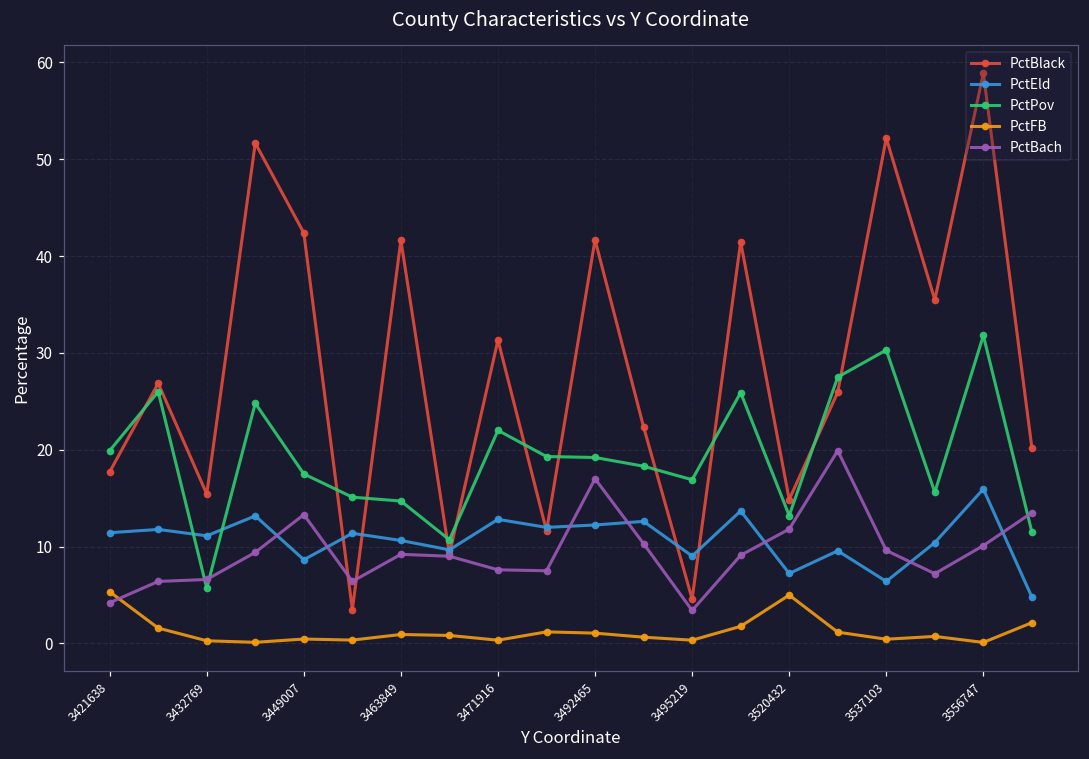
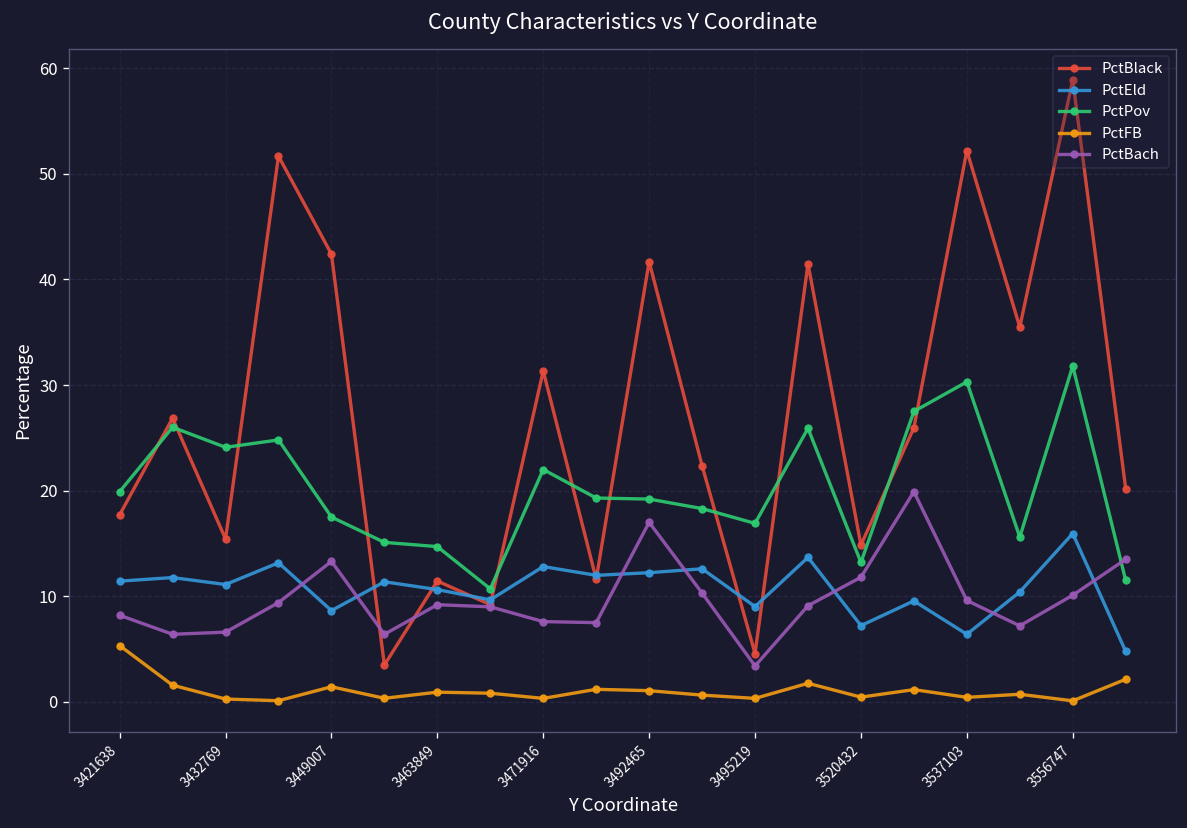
  {
    "PctBlack": {
      "3421638": 18,
      "3432769": 15,
      "3449007": 42,
-     "3463849": 42,
+     "3463849": 11,
      "3471916": 31,
      "3492465": 42,
      "3495219": 5,
      "3520432": 15,
      "3537103": 52
    },
    "PctEld": {
      "3421638": 11,
      "3432769": 11,
      "3449007": 9,
      "3463849": 11,
      "3471916": 13,
      "3492465": 12,
      "3495219": 9,
      "3520432": 7,
      "3537103": 6,
      "3556747": 16
    },
    "PctPov": {
      "3421638": 20,
-     "3432769": 6,
+     "3432769": 24,
      "3449007": 18,
      "3463849": 15,
      "3471916": 22,
      "3492465": 19,
      "3495219": 17,
      "3520432": 13,
      "3537103": 30,
      "3556747": 32
    },
    "PctFB": {
      "3421638": 5,
      "3432769": 0,
-     "3449007": 0,
+     "3449007": 1,
      "3463849": 1,
      "3471916": 0,
      "3492465": 1,
      "3495219": 0,
-     "3520432": 5,
+     "3520432": 0,
      "3537103": 0,
      "3556747": 0
    },
    "PctBach": {
-     "3421638": 4,
+     "3421638": 8,
      "3432769": 7,
      "3449007": 13,
      "3463849": 9,
      "3471916": 8,
      "3492465": 17,
      "3495219": 3,
      "3520432": 12,
      "3537103": 10,
      "3556747": 10
    }
  }
